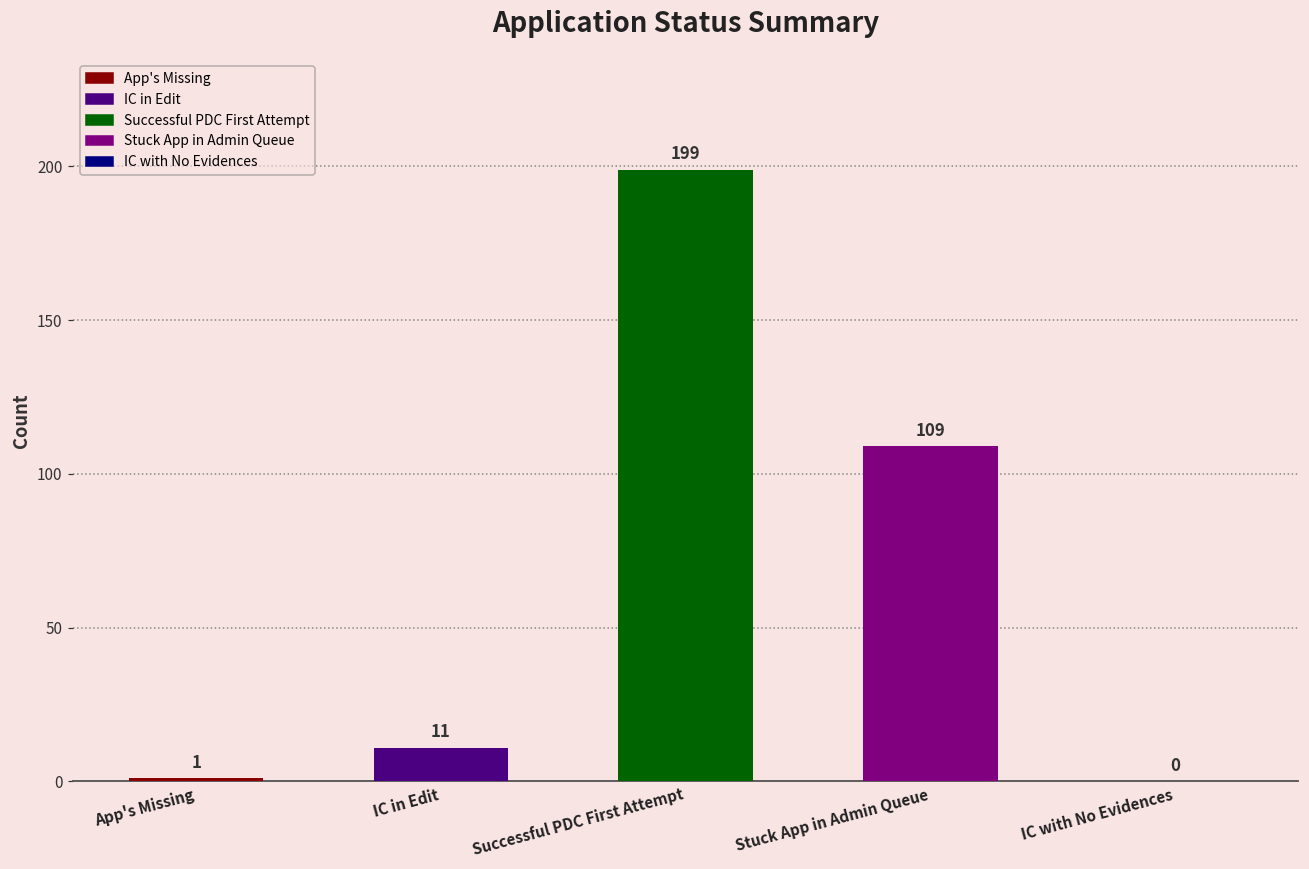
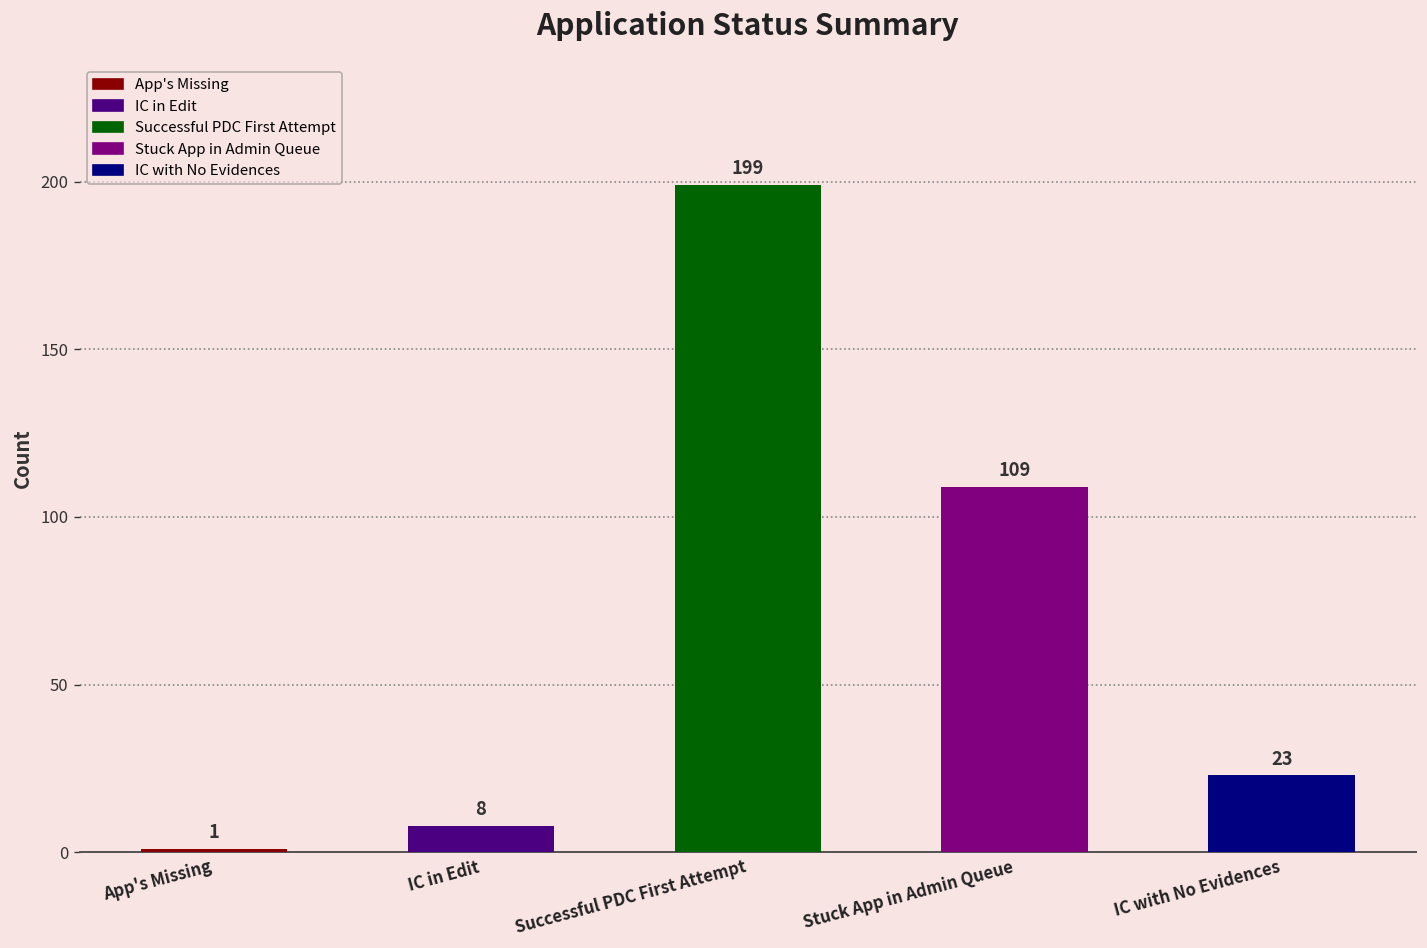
  {
    "App's Missing": 1,
-   "IC in Edit": 11,
+   "IC in Edit": 8,
    "Successful PDC First Attempt": 199,
    "Stuck App in Admin Queue": 109,
-   "IC with No Evidences": 0
+   "IC with No Evidences": 23
  }
